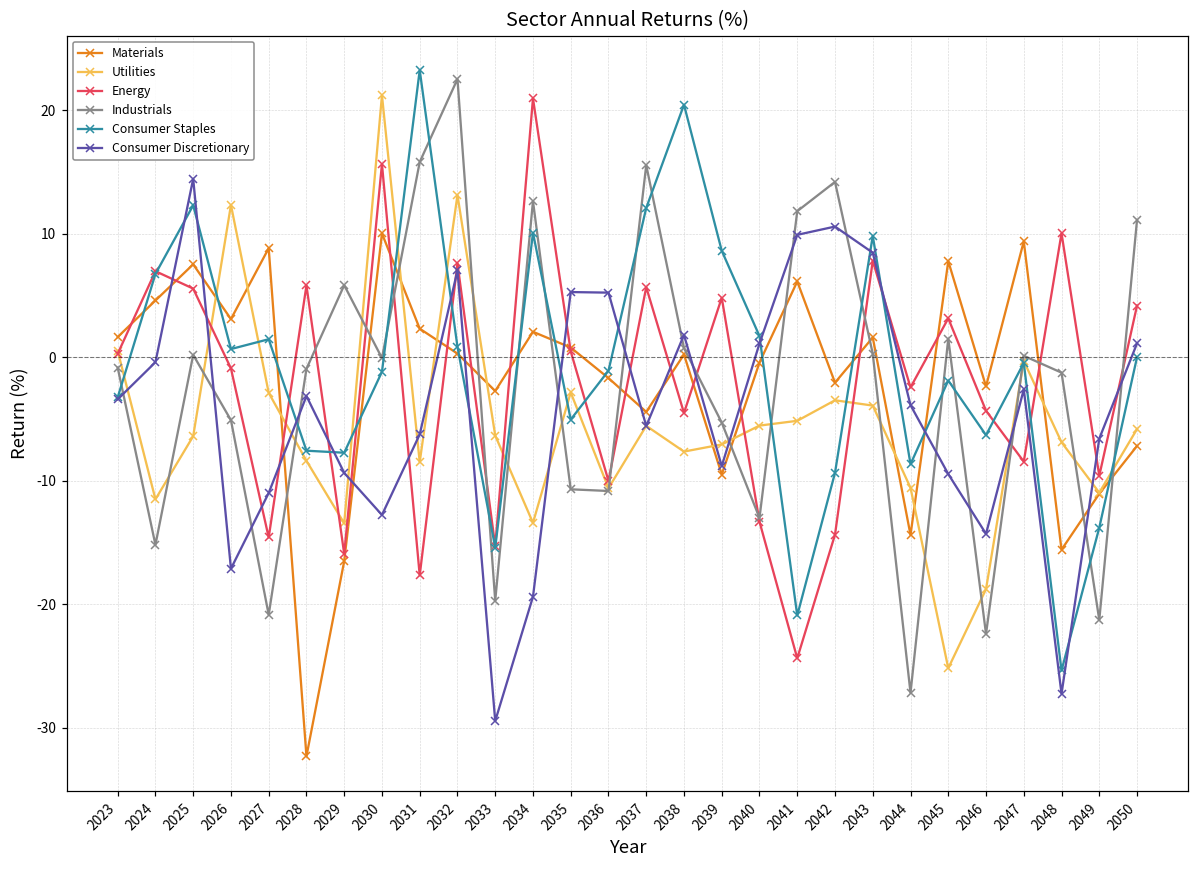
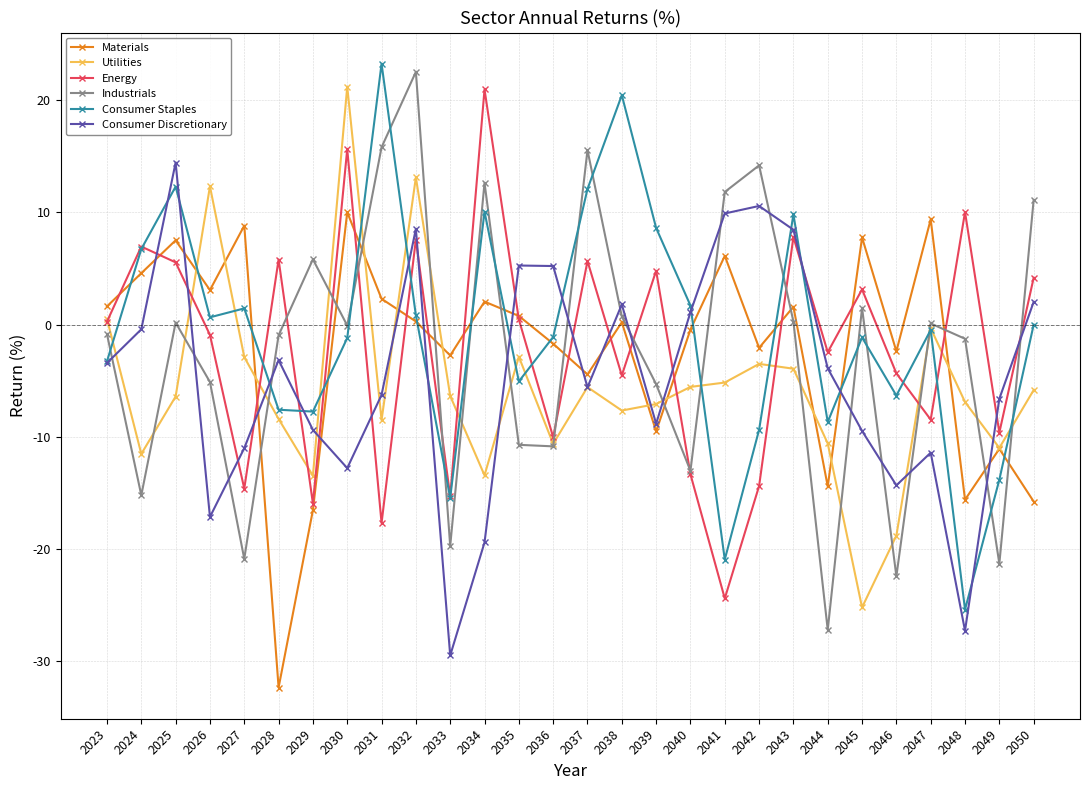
  {
    "Materials": {
      "2023": 1.6,
      "2024": 4.6,
      "2025": 7.5,
      "2026": 3.1,
      "2027": 8.8,
      "2028": -32.3,
      "2029": -16.5,
      "2030": 10.0,
      "2031": 2.3,
      "2032": 0.3,
      "2033": -2.7,
      "2034": 2.0,
      "2035": 0.8,
      "2036": -1.7,
      "2037": -4.4,
      "2038": 0.2,
      "2039": -9.5,
      "2040": -0.4,
      "2041": 6.1,
      "2042": -2.1,
      "2043": 1.6,
      "2044": -14.4,
      "2045": 7.8,
      "2046": -2.4,
      "2047": 9.4,
      "2048": -15.6,
-     "2050": -7.2
+     "2050": -15.8
    },
    "Utilities": {
      "2023": 0.5,
      "2024": -11.5,
      "2025": -6.4,
      "2026": 12.3,
      "2027": -2.9,
      "2028": -8.4,
      "2029": -13.5,
      "2030": 21.2,
      "2031": -8.5,
      "2032": 13.1,
      "2033": -6.4,
      "2034": -13.4,
      "2035": -2.9,
      "2036": -10.6,
      "2038": -7.7,
      "2039": -7.1,
      "2040": -5.5,
      "2041": -5.2,
      "2042": -3.5,
      "2043": -3.9,
      "2044": -10.6,
      "2045": -25.2,
      "2046": -18.8,
      "2048": -6.9,
      "2050": -5.8
    },
    "Energy": {
      "2023": 0.3,
      "2025": 5.5,
      "2026": -0.9,
      "2027": -14.6,
      "2028": 5.8,
      "2029": -15.9,
      "2030": 15.6,
      "2031": -17.7,
      "2032": 7.6,
      "2034": 20.9,
      "2035": 0.5,
      "2036": -10.0,
      "2037": 5.7,
      "2038": -4.5,
      "2039": 4.8,
      "2040": -13.3,
      "2041": -24.4,
      "2042": -14.4,
      "2043": 7.8,
      "2044": -2.5,
      "2045": 3.1,
      "2046": -4.3,
      "2047": -8.5,
      "2048": 10.0,
      "2049": -9.6,
      "2050": 4.2
    },
    "Industrials": {
      "2023": -0.9,
      "2024": -15.2,
      "2025": 0.2,
      "2026": -5.1,
      "2027": -20.9,
      "2028": -1.0,
      "2029": 5.8,
      "2030": -0.1,
      "2031": 15.8,
      "2032": 22.5,
      "2033": -19.7,
      "2034": 12.6,
      "2035": -10.7,
      "2036": -10.8,
      "2037": 15.5,
      "2038": 0.7,
      "2039": -5.3,
      "2040": -13.0,
      "2041": 11.8,
      "2042": 14.2,
      "2043": 0.3,
      "2044": -27.2,
      "2045": 1.5,
      "2046": -22.4,
      "2047": 0.1,
      "2048": -1.3,
      "2049": -21.3,
      "2050": 11.1
    },
    "Consumer Staples": {
      "2025": 12.3,
      "2026": 0.6,
      "2027": 1.4,
      "2028": -7.6,
      "2029": -7.7,
      "2030": -1.2,
      "2031": 23.2,
      "2032": 0.8,
      "2034": 10.1,
      "2035": -5.1,
      "2036": -1.1,
      "2037": 12.1,
      "2038": 20.4,
      "2039": 8.6,
      "2040": 1.7,
      "2041": -20.9,
      "2042": -9.4,
      "2043": 9.8,
      "2044": -8.7,
-     "2045": -1.9,
+     "2045": -1.1,
      "2046": -6.3,
      "2048": -25.4,
      "2049": -13.8,
      "2050": 0.0
    },
    "Consumer Discretionary": {
      "2024": -0.4,
      "2025": 14.4,
      "2026": -17.1,
      "2027": -11.0,
      "2028": -3.2,
      "2029": -9.4,
      "2030": -12.8,
      "2031": -6.3,
-     "2032": 7.0,
+     "2032": 8.5,
      "2033": -29.5,
      "2034": -19.4,
      "2035": 5.3,
      "2036": 5.2,
      "2038": 1.8,
      "2039": -8.8,
      "2040": 1.1,
      "2041": 9.9,
      "2042": 10.6,
      "2043": 8.5,
      "2044": -3.9,
      "2045": -9.5,
      "2046": -14.3,
-     "2047": -2.6,
+     "2047": -11.4,
      "2048": -27.3,
      "2049": -6.6,
-     "2050": 1.1
+     "2050": 2.0
    }
  }
